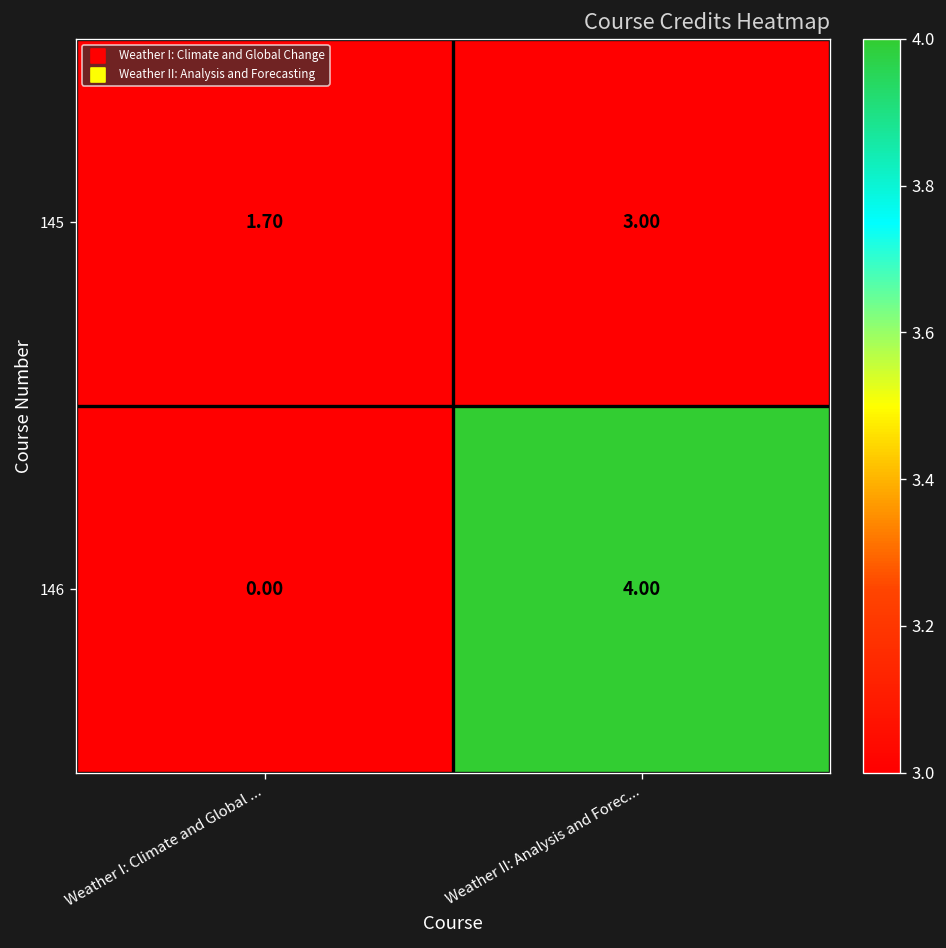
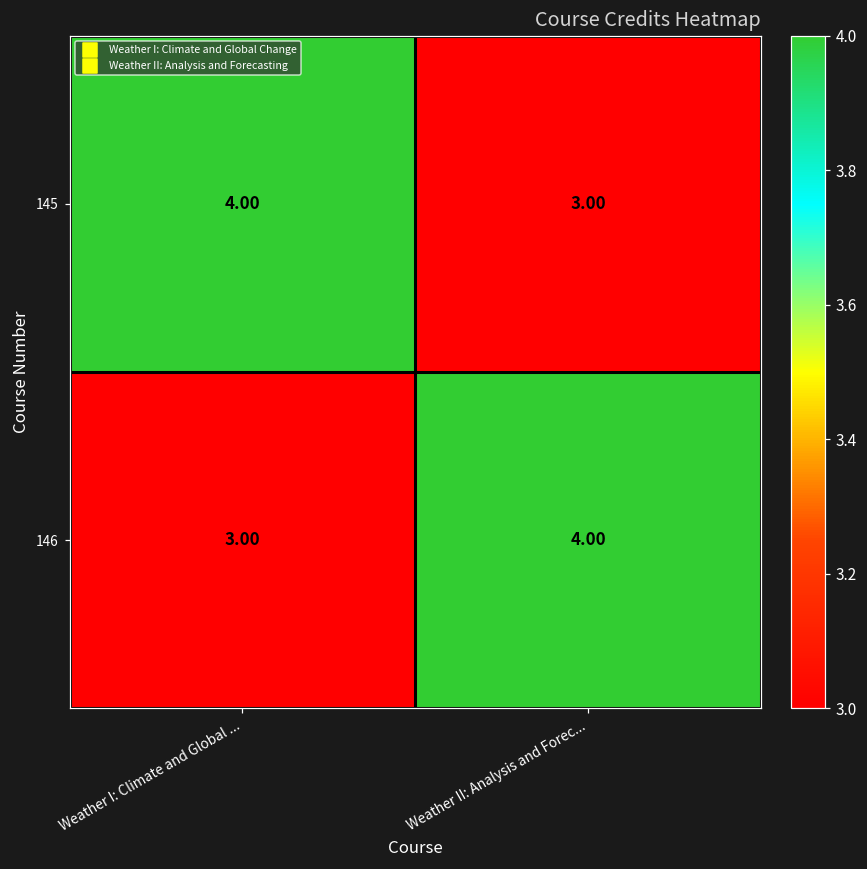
  {
    "145": {
-     "Weather I: Climate and Global ...": 1.70,
+     "Weather I: Climate and Global ...": 4.00,
      "Weather II: Analysis and Forec...": 3.00
    },
    "146": {
-     "Weather I: Climate and Global ...": 0.00,
+     "Weather I: Climate and Global ...": 3.00,
      "Weather II: Analysis and Forec...": 4.00
    }
  }
